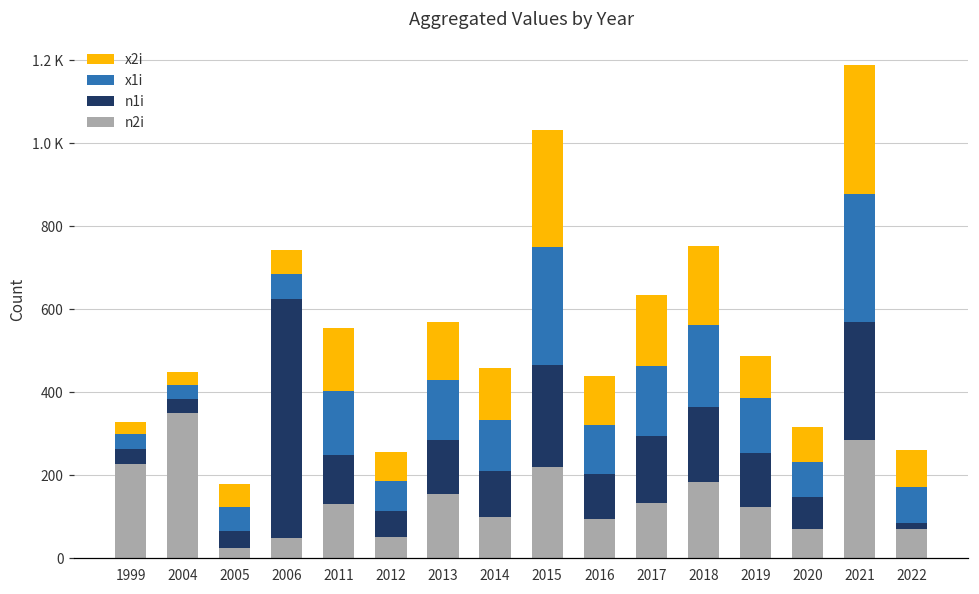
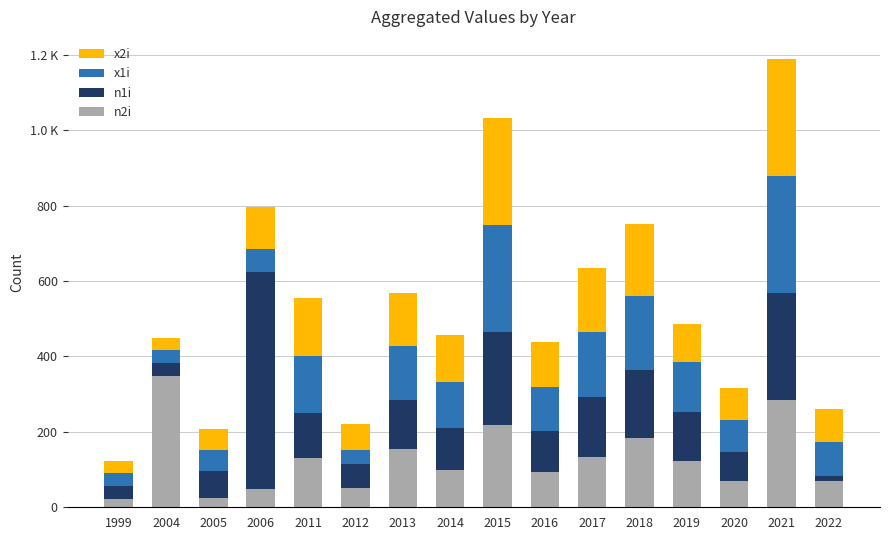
  {
    "n2i": {
-     "1999": 230,
+     "1999": 20,
      "2004": 350,
      "2005": 30,
      "2006": 50,
      "2011": 130,
      "2012": 50,
      "2013": 150,
      "2014": 100,
      "2015": 220,
      "2016": 90,
      "2017": 130,
      "2018": 180,
      "2019": 120,
      "2020": 70,
      "2021": 280,
      "2022": 70
    },
    "n1i": {
      "1999": 40,
      "2004": 30,
-     "2005": 40,
+     "2005": 70,
      "2006": 580,
      "2011": 120,
      "2012": 60,
      "2013": 130,
      "2014": 110,
      "2015": 250,
      "2016": 110,
      "2017": 160,
      "2018": 180,
      "2019": 130,
      "2020": 80,
      "2021": 280,
      "2022": 10
    },
    "x1i": {
      "1999": 40,
      "2004": 30,
      "2005": 60,
      "2006": 60,
      "2011": 150,
-     "2012": 70,
+     "2012": 40,
      "2013": 140,
      "2014": 120,
      "2015": 280,
      "2016": 120,
      "2017": 170,
      "2018": 200,
      "2019": 130,
      "2020": 80,
      "2021": 310,
      "2022": 90
    },
    "x2i": {
      "1999": 30,
      "2004": 30,
      "2005": 50,
-     "2006": 60,
+     "2006": 110,
      "2011": 150,
      "2012": 70,
      "2013": 140,
      "2014": 120,
      "2015": 280,
      "2016": 120,
      "2017": 170,
      "2018": 190,
      "2019": 100,
      "2020": 80,
      "2021": 310,
      "2022": 90
    }
  }
